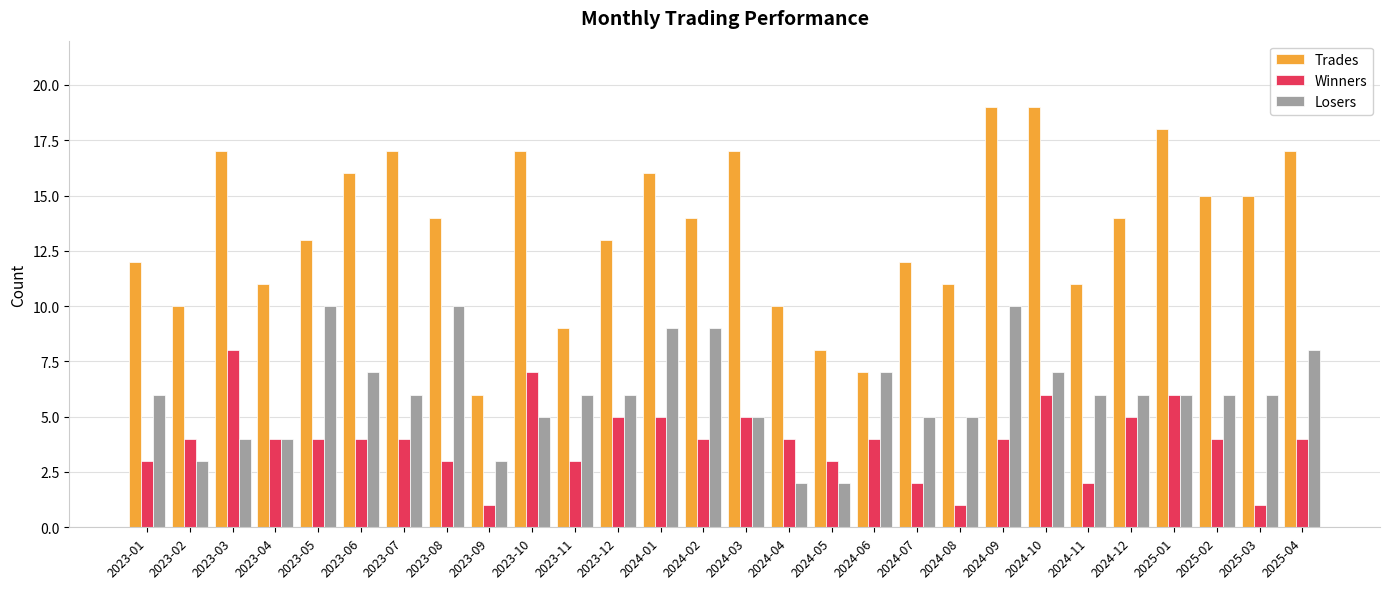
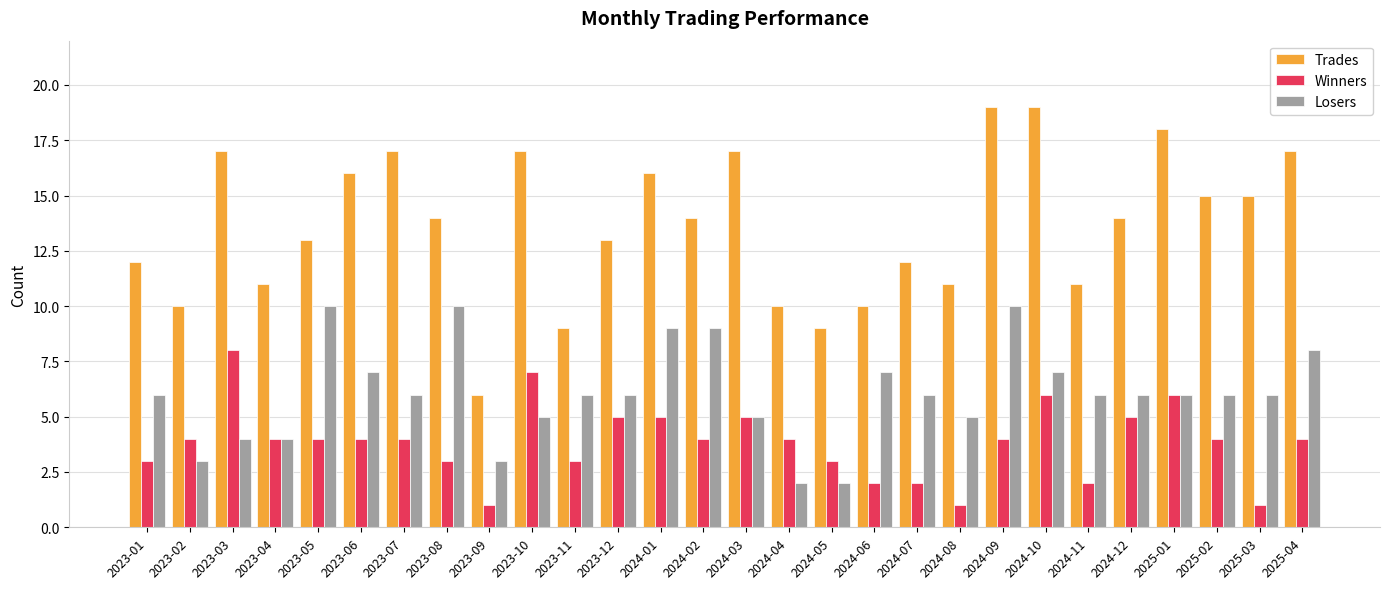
  {
    "Trades": {
      "2023-01": 12,
      "2023-02": 10,
      "2023-03": 17,
      "2023-04": 11,
      "2023-05": 13,
      "2023-06": 16,
      "2023-07": 17,
      "2023-08": 14,
      "2023-09": 6,
      "2023-10": 17,
      "2023-11": 9,
      "2023-12": 13,
      "2024-01": 16,
      "2024-02": 14,
      "2024-03": 17,
      "2024-04": 10,
-     "2024-05": 8,
-     "2024-06": 7,
+     "2024-05": 9,
+     "2024-06": 10,
      "2024-07": 12,
      "2024-08": 11,
      "2024-09": 19,
      "2024-10": 19,
      "2024-11": 11,
      "2024-12": 14,
      "2025-01": 18,
      "2025-02": 15,
      "2025-03": 15,
      "2025-04": 17
    },
    "Winners": {
      "2023-01": 3,
      "2023-02": 4,
      "2023-03": 8,
      "2023-04": 4,
      "2023-05": 4,
      "2023-06": 4,
      "2023-07": 4,
      "2023-08": 3,
      "2023-09": 1,
      "2023-10": 7,
      "2023-11": 3,
      "2023-12": 5,
      "2024-01": 5,
      "2024-02": 4,
      "2024-03": 5,
      "2024-04": 4,
      "2024-05": 3,
-     "2024-06": 4,
+     "2024-06": 2,
      "2024-07": 2,
      "2024-08": 1,
      "2024-09": 4,
      "2024-10": 6,
      "2024-11": 2,
      "2024-12": 5,
      "2025-01": 6,
      "2025-02": 4,
      "2025-03": 1,
      "2025-04": 4
    },
    "Losers": {
      "2023-01": 6,
      "2023-02": 3,
      "2023-03": 4,
      "2023-04": 4,
      "2023-05": 10,
      "2023-06": 7,
      "2023-07": 6,
      "2023-08": 10,
      "2023-09": 3,
      "2023-10": 5,
      "2023-11": 6,
      "2023-12": 6,
      "2024-01": 9,
      "2024-02": 9,
      "2024-03": 5,
      "2024-04": 2,
      "2024-05": 2,
      "2024-06": 7,
-     "2024-07": 5,
+     "2024-07": 6,
      "2024-08": 5,
      "2024-09": 10,
      "2024-10": 7,
      "2024-11": 6,
      "2024-12": 6,
      "2025-01": 6,
      "2025-02": 6,
      "2025-03": 6,
      "2025-04": 8
    }
  }
